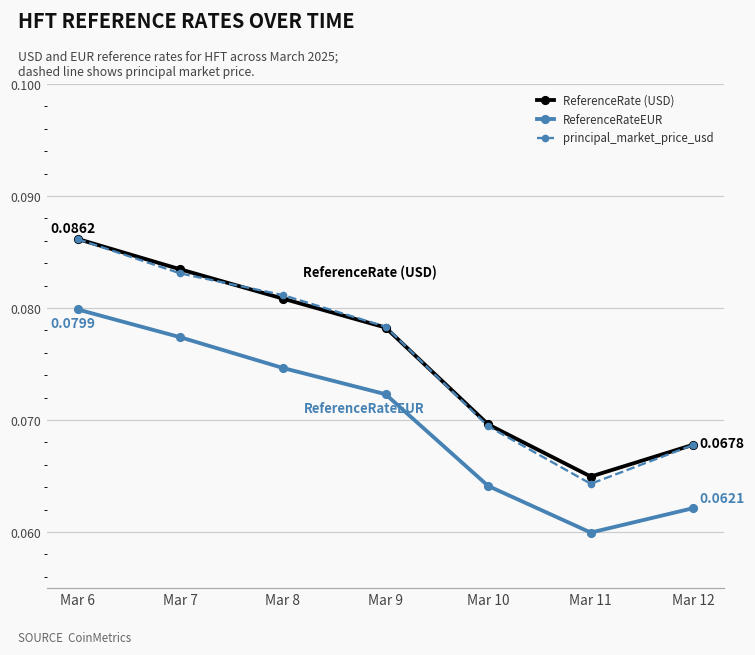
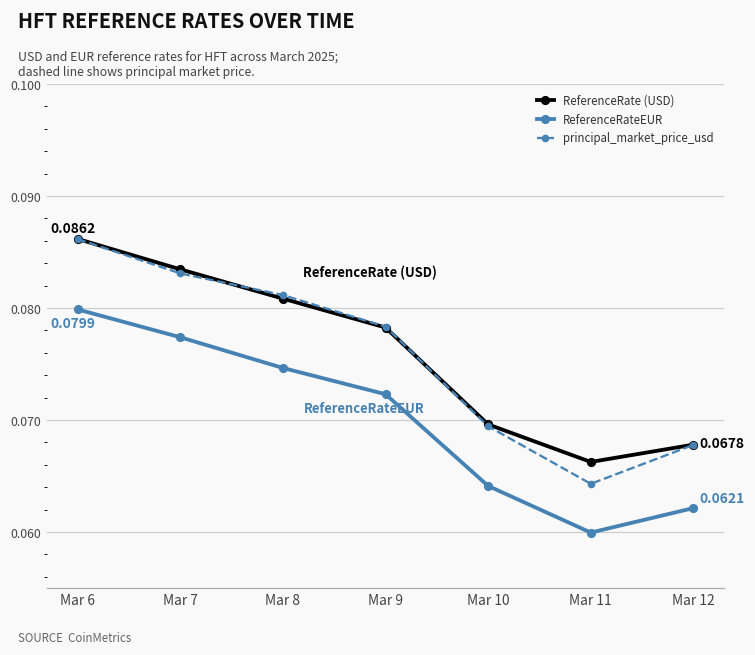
  {
    "ReferenceRate (USD)": {
      "Mar 7": 0.0835,
      "Mar 8": 0.0808,
-     "Mar 11": 0.0650
+     "Mar 11": 0.0663
    }
  }
